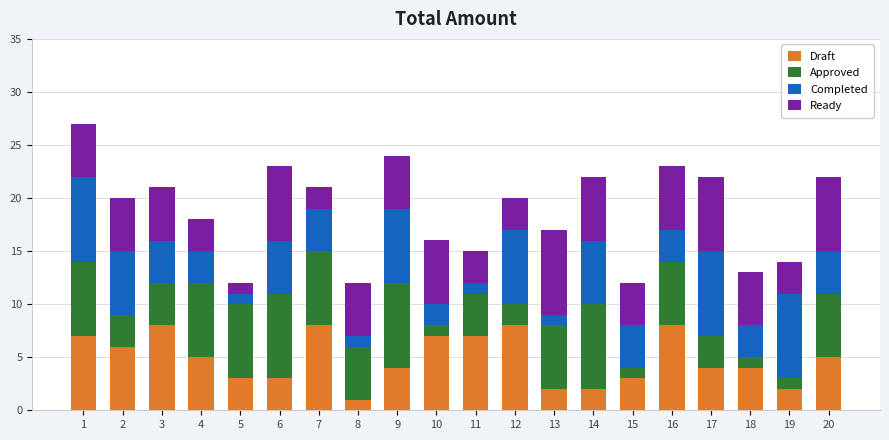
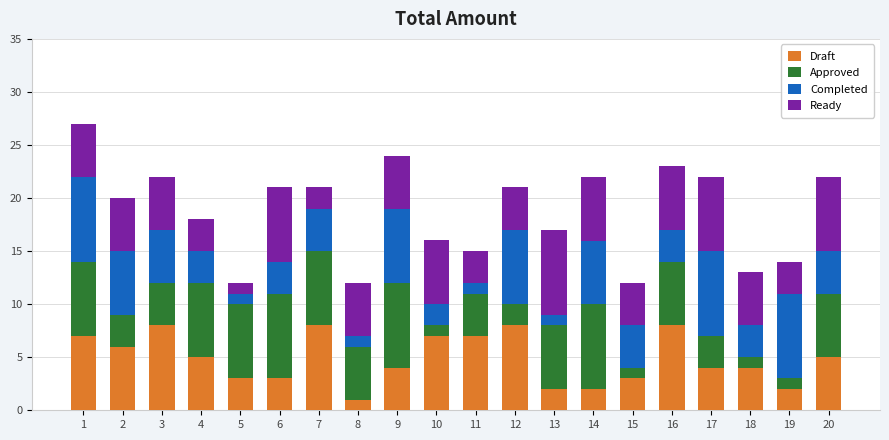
  {
    "Draft": {
      "1": 7,
      "2": 6,
      "3": 8,
      "4": 5,
      "5": 3,
      "6": 3,
      "7": 8,
      "8": 1,
      "9": 4,
      "10": 7,
      "11": 7,
      "12": 8,
      "13": 2,
      "14": 2,
      "15": 3,
      "16": 8,
      "17": 4,
      "18": 4,
      "19": 2,
      "20": 5
    },
    "Approved": {
      "1": 7,
      "2": 3,
      "3": 4,
      "4": 7,
      "5": 7,
      "6": 8,
      "7": 7,
      "8": 5,
      "9": 8,
      "10": 1,
      "11": 4,
      "12": 2,
      "13": 6,
      "14": 8,
      "15": 1,
      "16": 6,
      "17": 3,
      "18": 1,
      "19": 1,
      "20": 6
    },
    "Completed": {
      "1": 8,
      "2": 6,
-     "3": 4,
+     "3": 5,
      "4": 3,
      "5": 1,
-     "6": 5,
+     "6": 3,
      "7": 4,
      "8": 1,
      "9": 7,
      "10": 2,
      "11": 1,
      "12": 7,
      "13": 1,
      "14": 6,
      "15": 4,
      "16": 3,
      "17": 8,
      "18": 3,
      "19": 8,
      "20": 4
    },
    "Ready": {
      "1": 5,
      "2": 5,
      "3": 5,
      "4": 3,
      "5": 1,
      "6": 7,
      "7": 2,
      "8": 5,
      "9": 5,
      "10": 6,
      "11": 3,
-     "12": 3,
+     "12": 4,
      "13": 8,
      "14": 6,
      "15": 4,
      "16": 6,
      "17": 7,
      "18": 5,
      "19": 3,
      "20": 7
    }
  }
